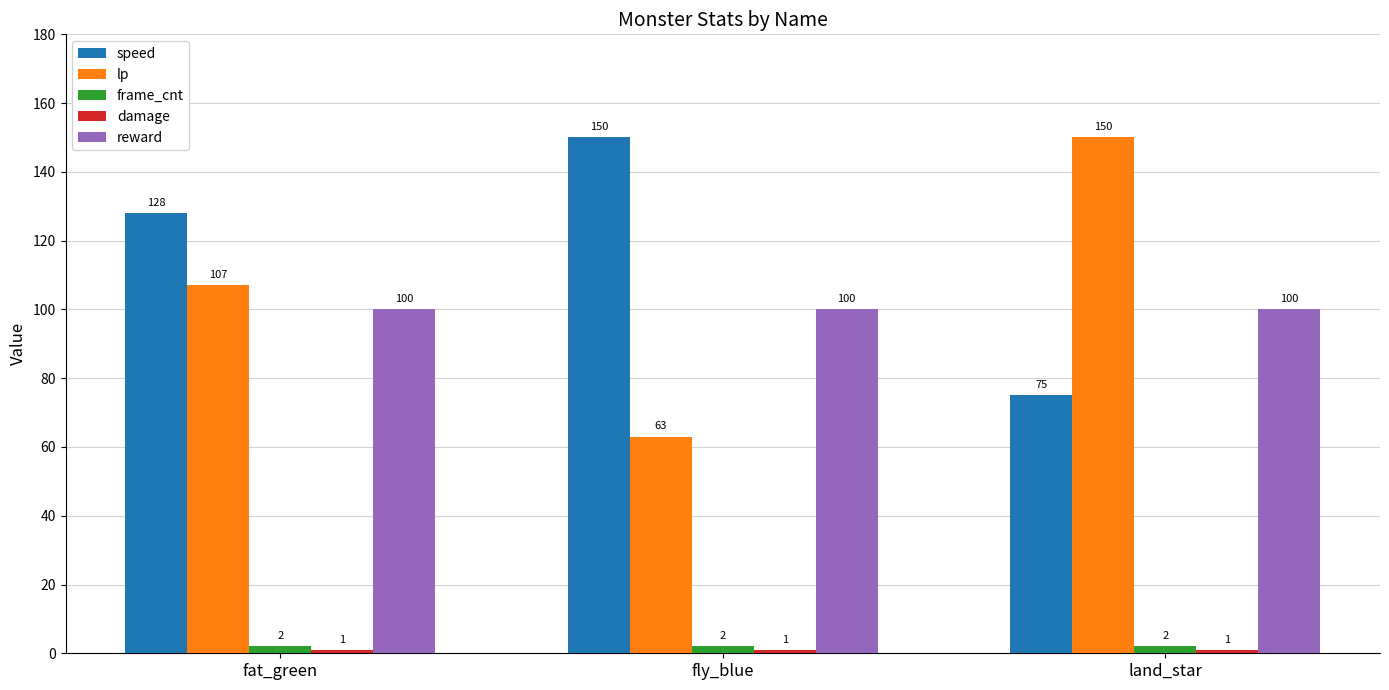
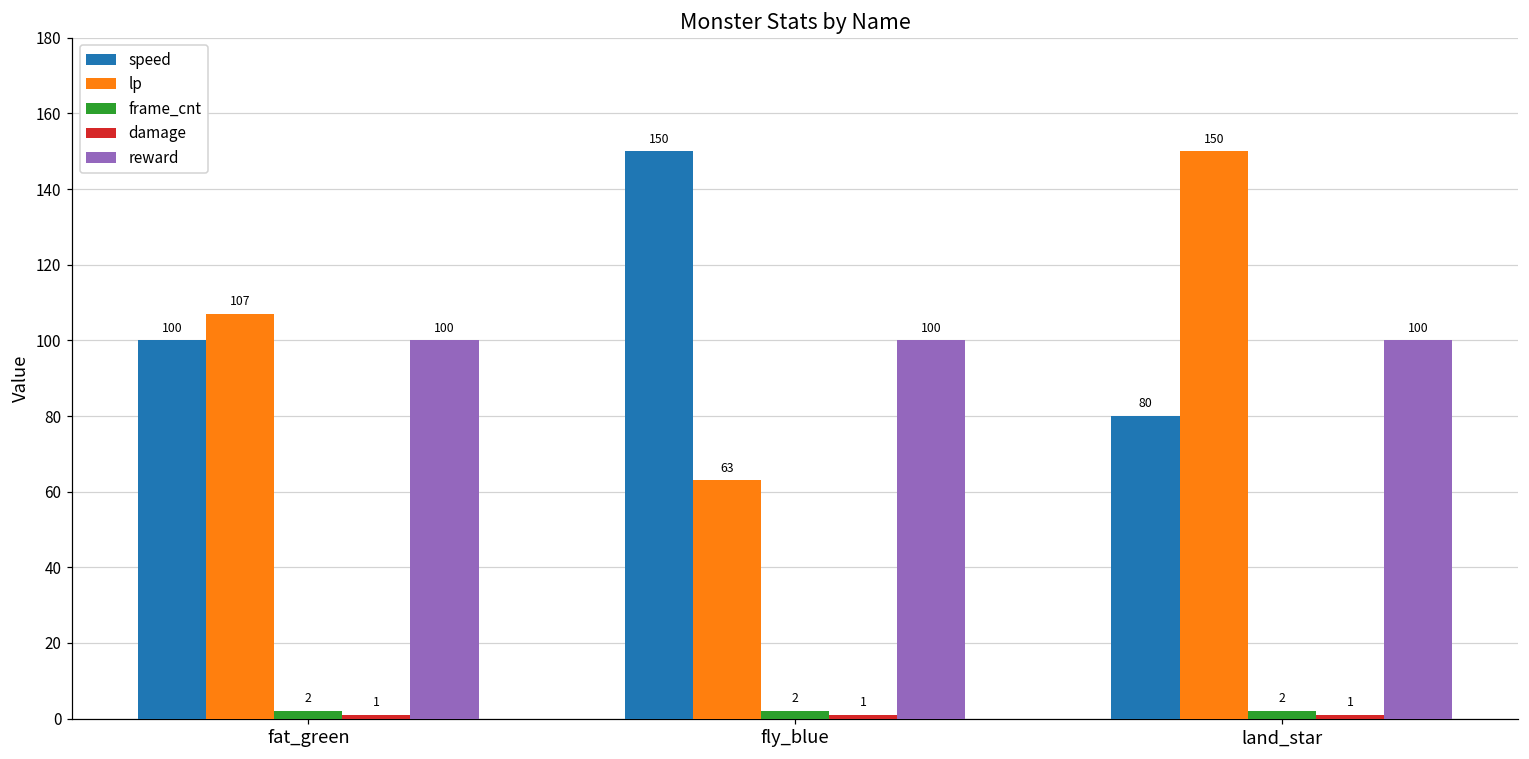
  {
    "speed": {
-     "fat_green": 128,
+     "fat_green": 100,
      "fly_blue": 150,
-     "land_star": 75
+     "land_star": 80
    },
    "lp": {
      "fat_green": 107,
      "fly_blue": 63,
      "land_star": 150
    },
    "frame_cnt": {
      "fat_green": 2,
      "fly_blue": 2,
      "land_star": 2
    },
    "damage": {
      "fat_green": 1,
      "fly_blue": 1,
      "land_star": 1
    },
    "reward": {
      "fat_green": 100,
      "fly_blue": 100,
      "land_star": 100
    }
  }
